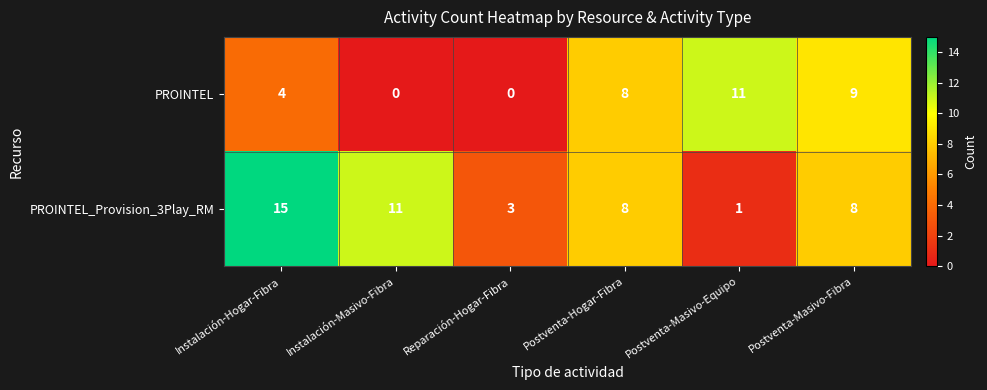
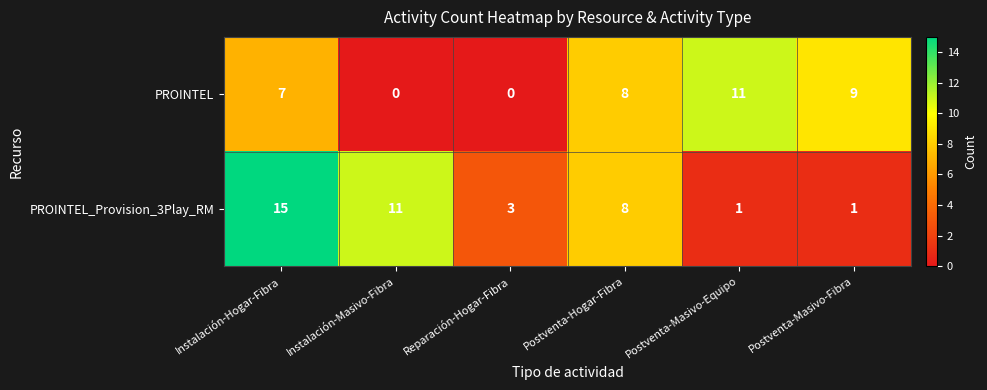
  {
    "PROINTEL": {
-     "Instalación-Hogar-Fibra": 4,
+     "Instalación-Hogar-Fibra": 7,
      "Instalación-Masivo-Fibra": 0,
      "Reparación-Hogar-Fibra": 0,
      "Postventa-Hogar-Fibra": 8,
      "Postventa-Masivo-Equipo": 11,
      "Postventa-Masivo-Fibra": 9
    },
    "PROINTEL_Provision_3Play_RM": {
      "Instalación-Hogar-Fibra": 15,
      "Instalación-Masivo-Fibra": 11,
      "Reparación-Hogar-Fibra": 3,
      "Postventa-Hogar-Fibra": 8,
      "Postventa-Masivo-Equipo": 1,
-     "Postventa-Masivo-Fibra": 8
+     "Postventa-Masivo-Fibra": 1
    }
  }
